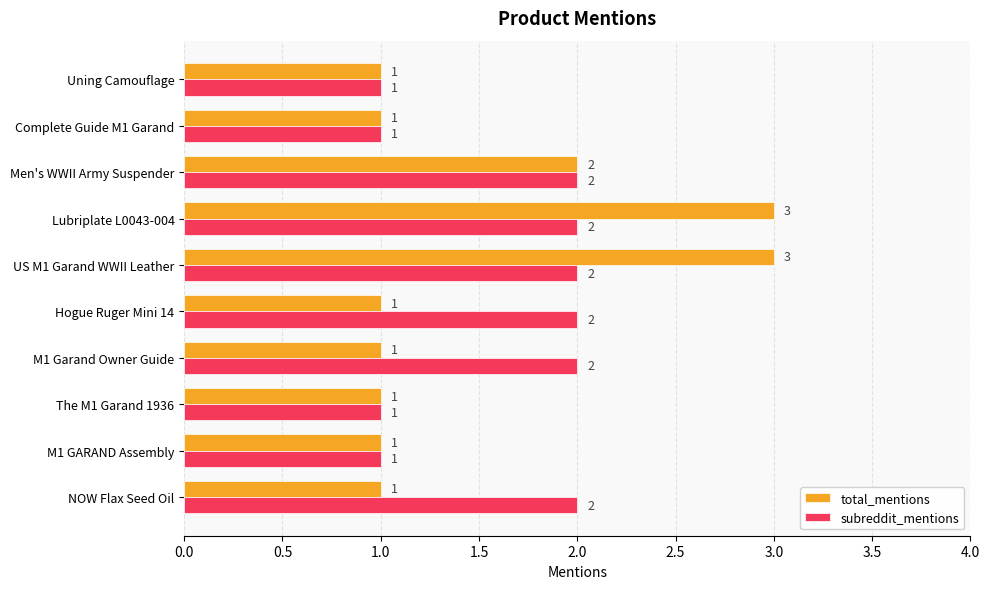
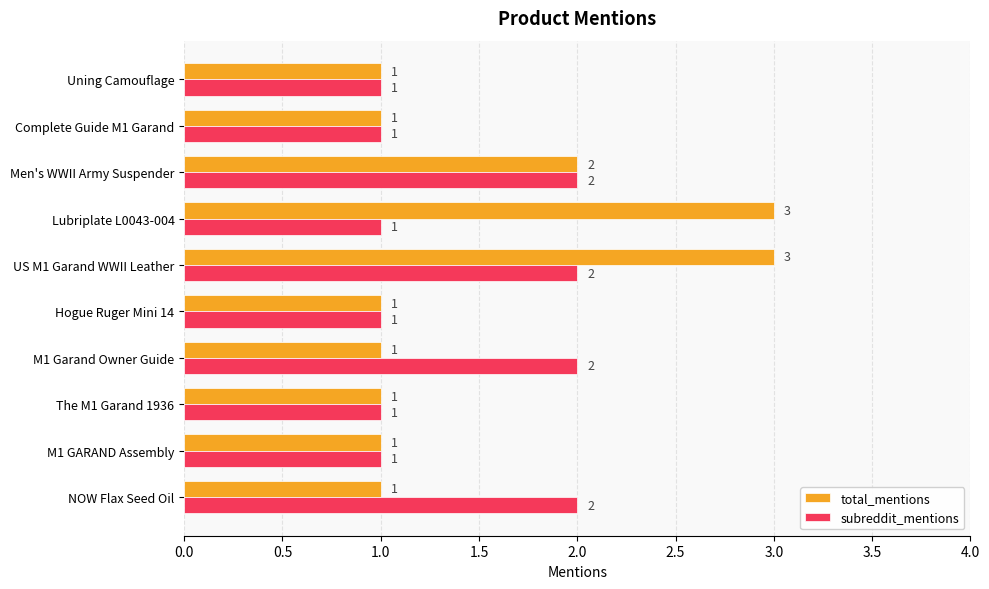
  {
    "total_mentions": {
      "Uning Camouflage": 1,
      "Complete Guide M1 Garand": 1,
      "Men's WWII Army Suspender": 2,
      "Lubriplate L0043-004": 3,
      "US M1 Garand WWII Leather": 3,
      "Hogue Ruger Mini 14": 1,
      "M1 Garand Owner Guide": 1,
      "The M1 Garand 1936": 1,
      "M1 GARAND Assembly": 1,
      "NOW Flax Seed Oil": 1
    },
    "subreddit_mentions": {
      "Uning Camouflage": 1,
      "Complete Guide M1 Garand": 1,
      "Men's WWII Army Suspender": 2,
-     "Lubriplate L0043-004": 2,
+     "Lubriplate L0043-004": 1,
      "US M1 Garand WWII Leather": 2,
-     "Hogue Ruger Mini 14": 2,
+     "Hogue Ruger Mini 14": 1,
      "M1 Garand Owner Guide": 2,
      "The M1 Garand 1936": 1,
      "M1 GARAND Assembly": 1,
      "NOW Flax Seed Oil": 2
    }
  }
